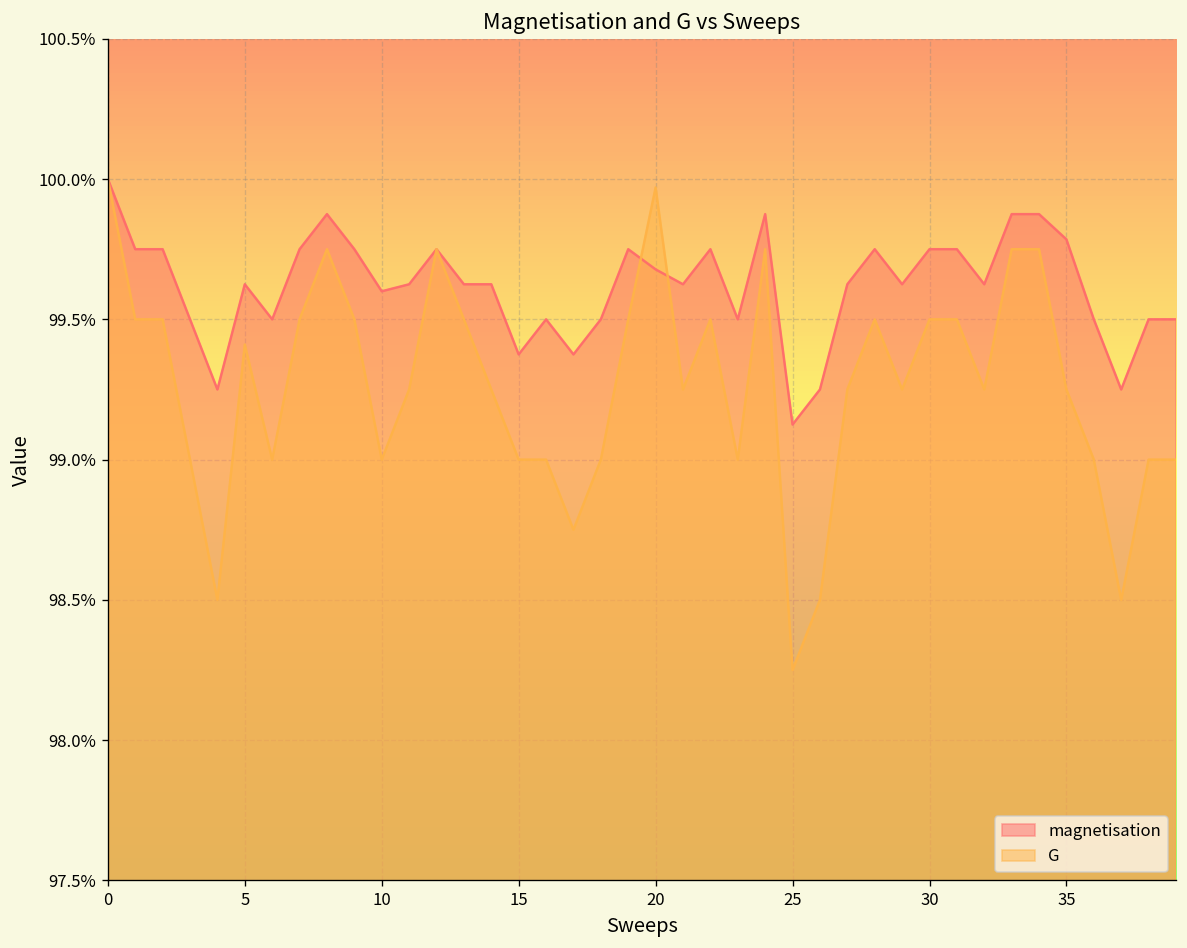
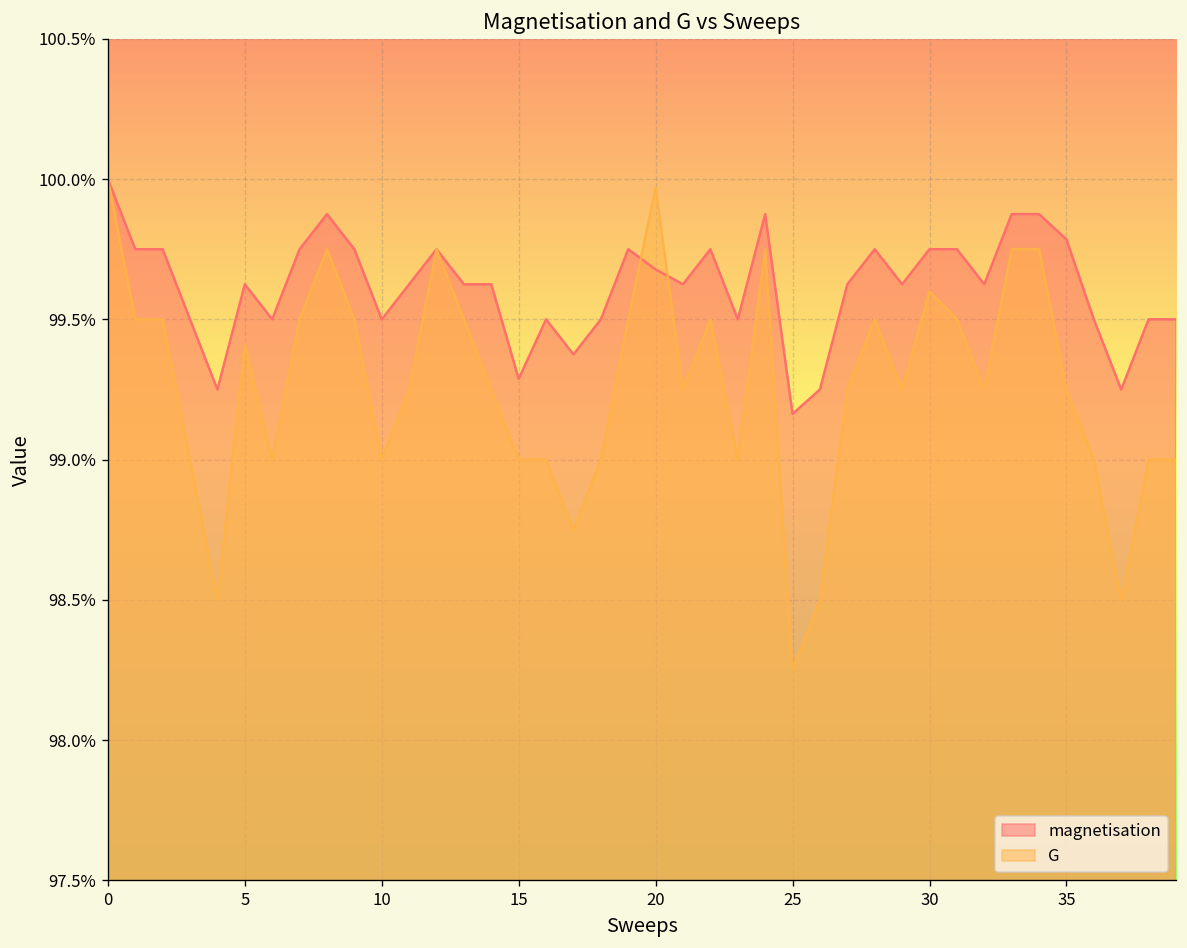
  {
    "magnetisation": {
      "5": "99.63%",
-     "10": "99.60%",
-     "15": "99.38%",
+     "10": "99.50%",
+     "15": "99.29%",
      "20": "99.68%",
-     "25": "99.13%",
+     "25": "99.16%",
      "30": "99.75%",
      "35": "99.79%"
    },
    "G": {
      "5": "99.41%",
      "10": "99.00%",
      "15": "99.00%",
      "20": "99.97%",
      "25": "98.25%",
-     "30": "99.50%",
+     "30": "99.60%",
      "35": "99.25%"
    }
  }
